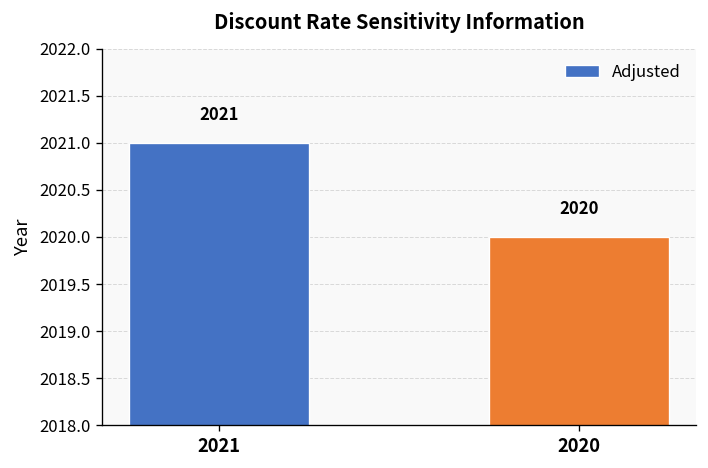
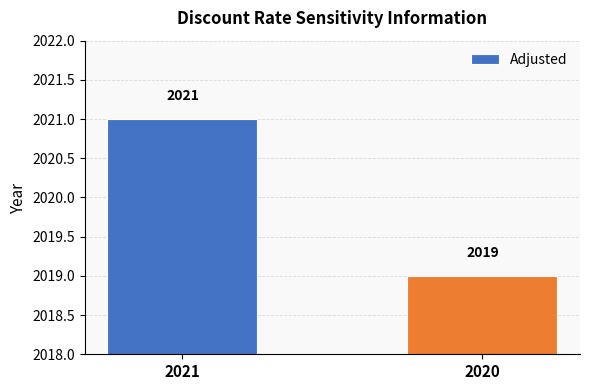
  {
    "2021": 2021,
-   "2020": 2020
+   "2020": 2019
  }
